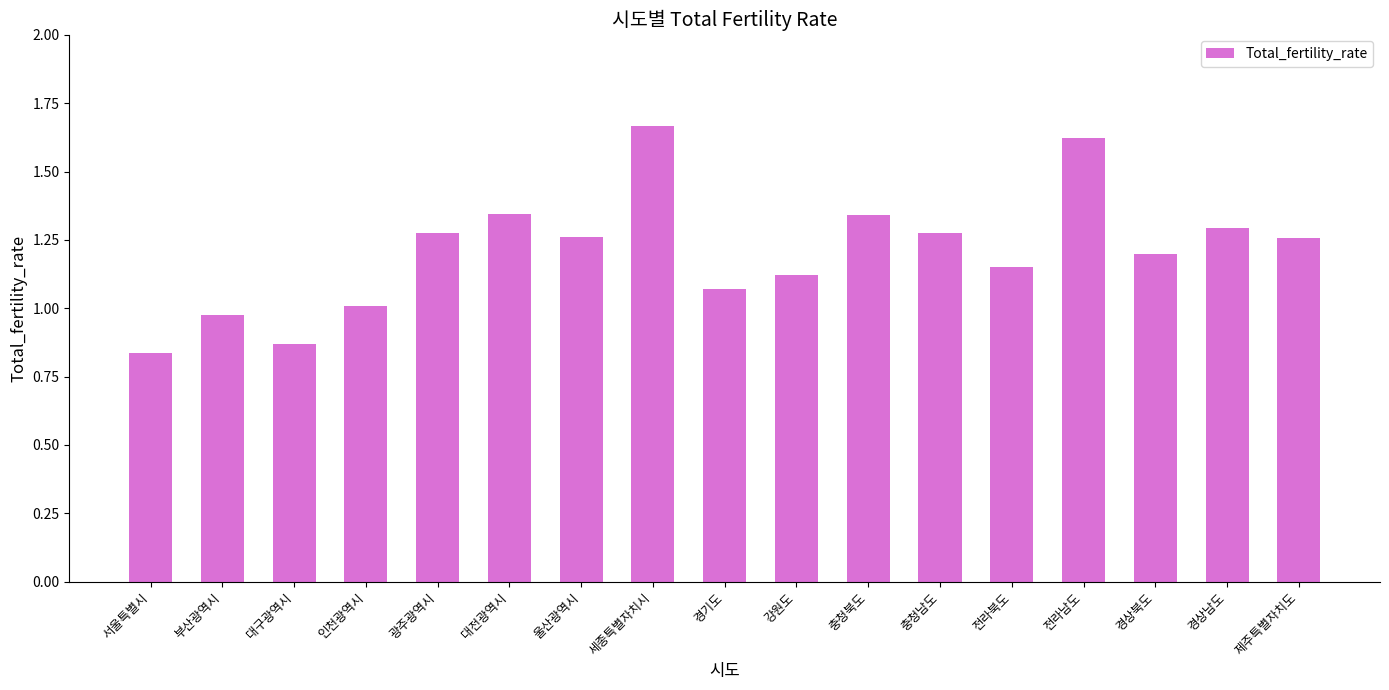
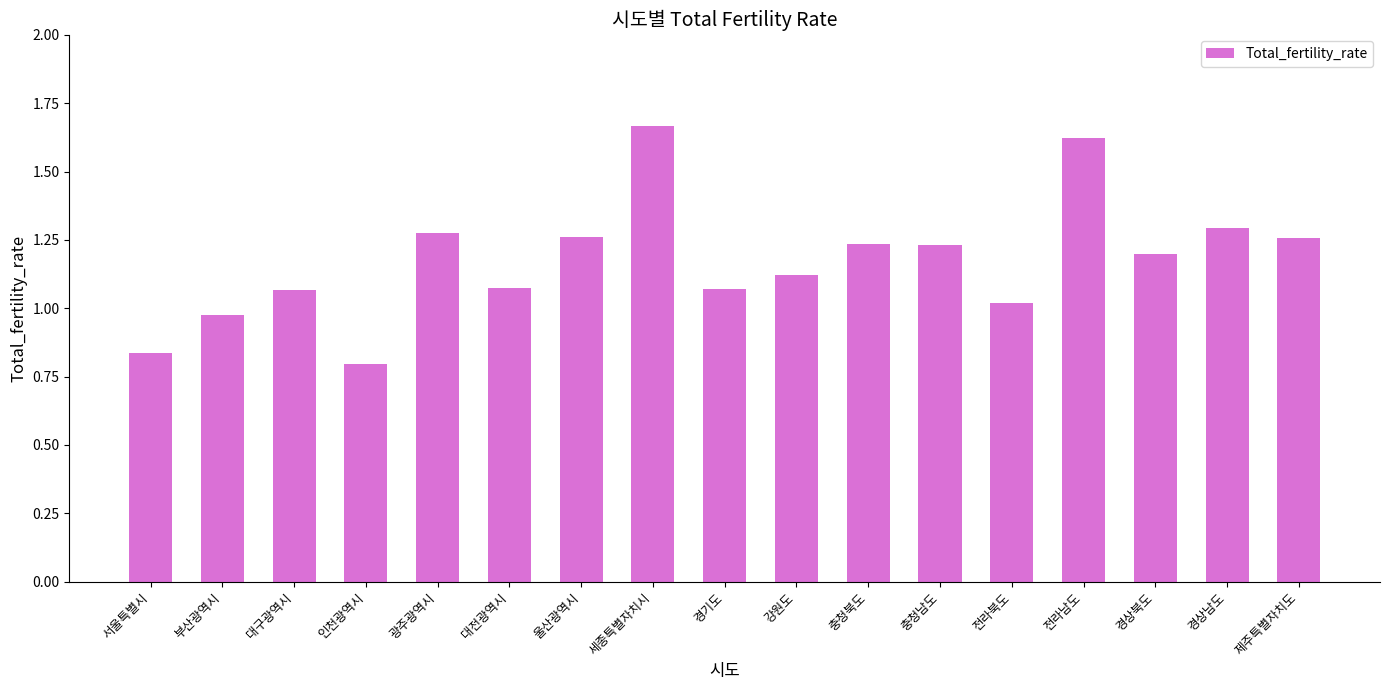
  {
    "서울특별시": 0.84,
    "부산광역시": 0.98,
-   "대구광역시": 0.87,
-   "인천광역시": 1.01,
+   "대구광역시": 1.07,
+   "인천광역시": 0.80,
    "광주광역시": 1.28,
-   "대전광역시": 1.34,
+   "대전광역시": 1.08,
    "울산광역시": 1.26,
    "세종특별자치시": 1.67,
    "경기도": 1.07,
    "강원도": 1.12,
-   "충청북도": 1.34,
-   "충청남도": 1.28,
-   "전라북도": 1.15,
+   "충청북도": 1.24,
+   "충청남도": 1.23,
+   "전라북도": 1.02,
    "전라남도": 1.62,
    "경상북도": 1.20,
    "경상남도": 1.29,
    "제주특별자치도": 1.26
  }
